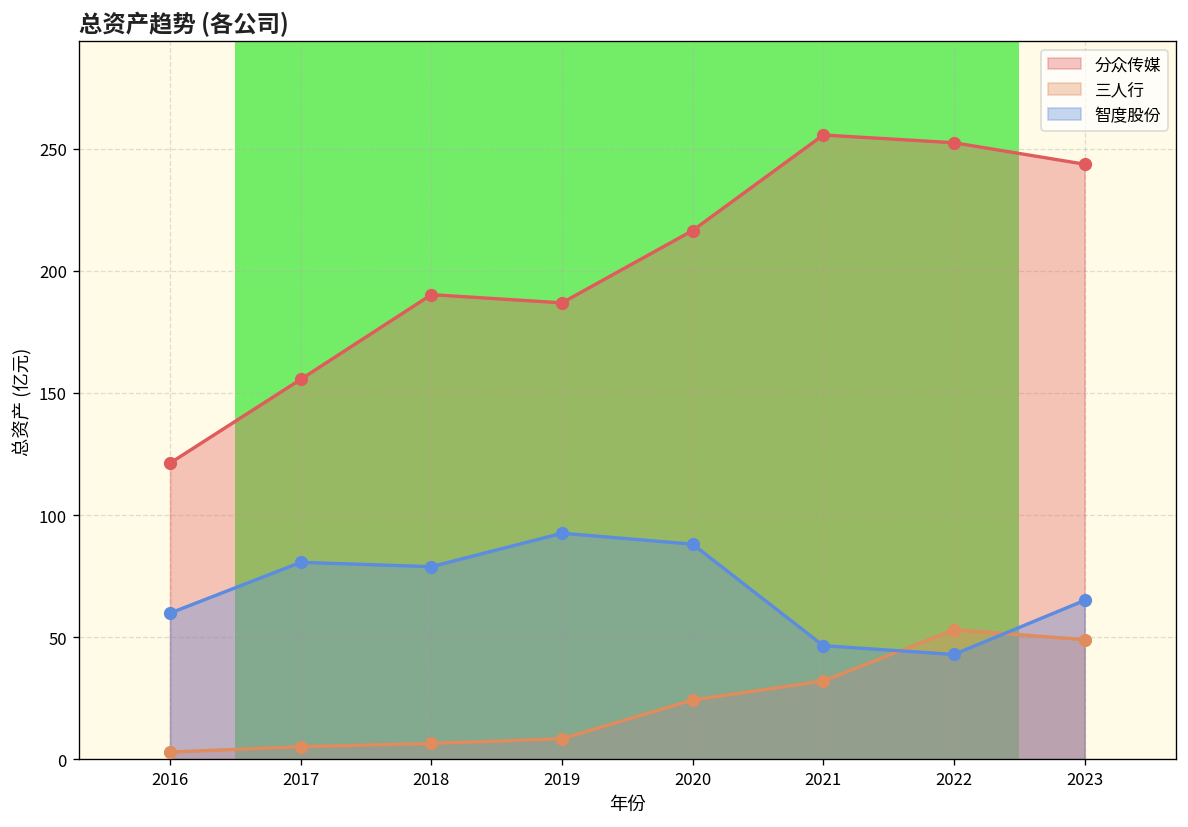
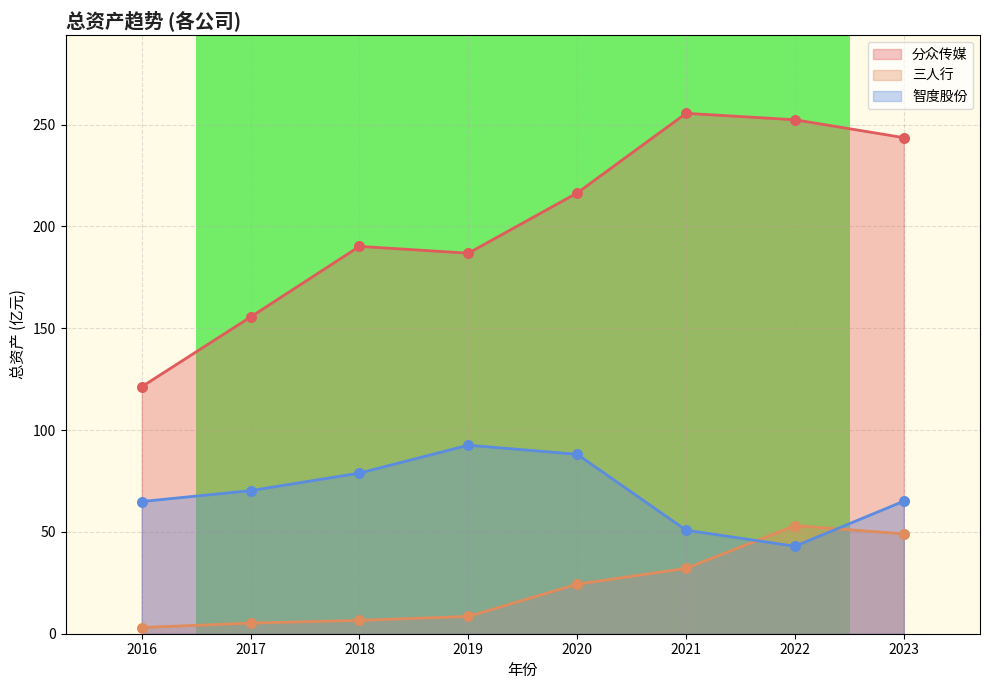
  {
    "智度股份": {
-     "2016": 60,
-     "2017": 81,
+     "2016": 65,
+     "2017": 70,
      "2018": 79,
      "2019": 93,
      "2020": 88,
-     "2021": 47,
+     "2021": 51,
      "2022": 43,
      "2023": 65
    }
  }
